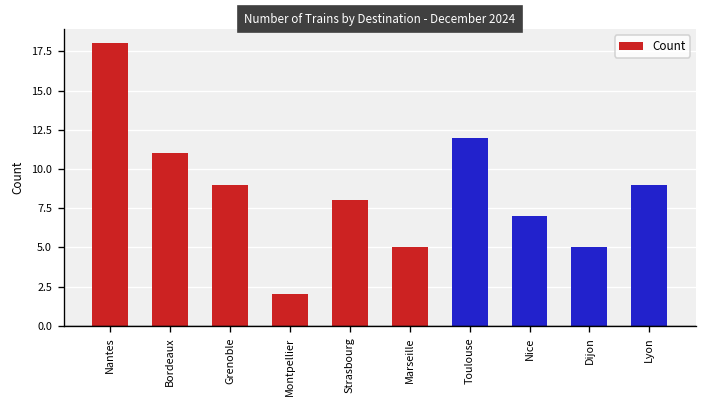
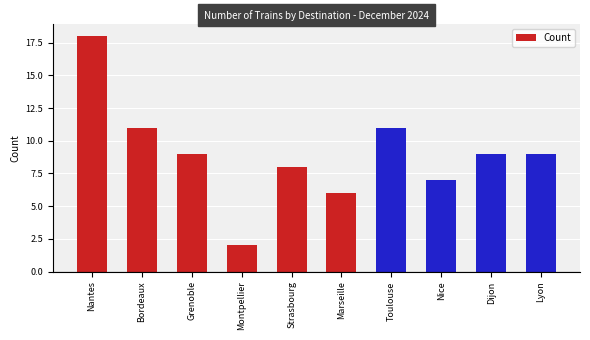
  {
    "Nantes": 18,
    "Bordeaux": 11,
    "Grenoble": 9,
    "Montpellier": 2,
    "Strasbourg": 8,
-   "Marseille": 5,
-   "Toulouse": 12,
+   "Marseille": 6,
+   "Toulouse": 11,
    "Nice": 7,
-   "Dijon": 5,
+   "Dijon": 9,
    "Lyon": 9
  }
